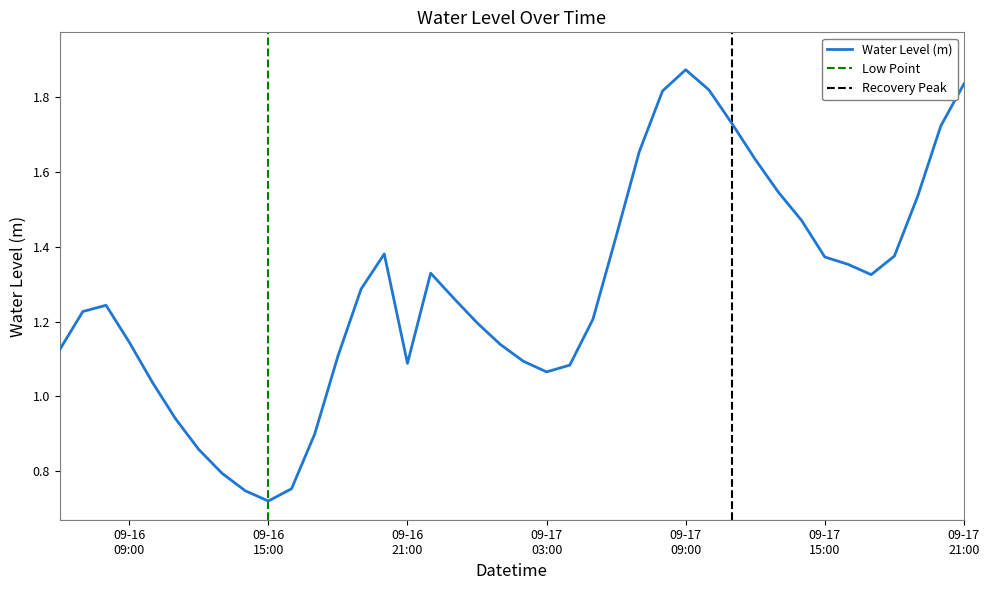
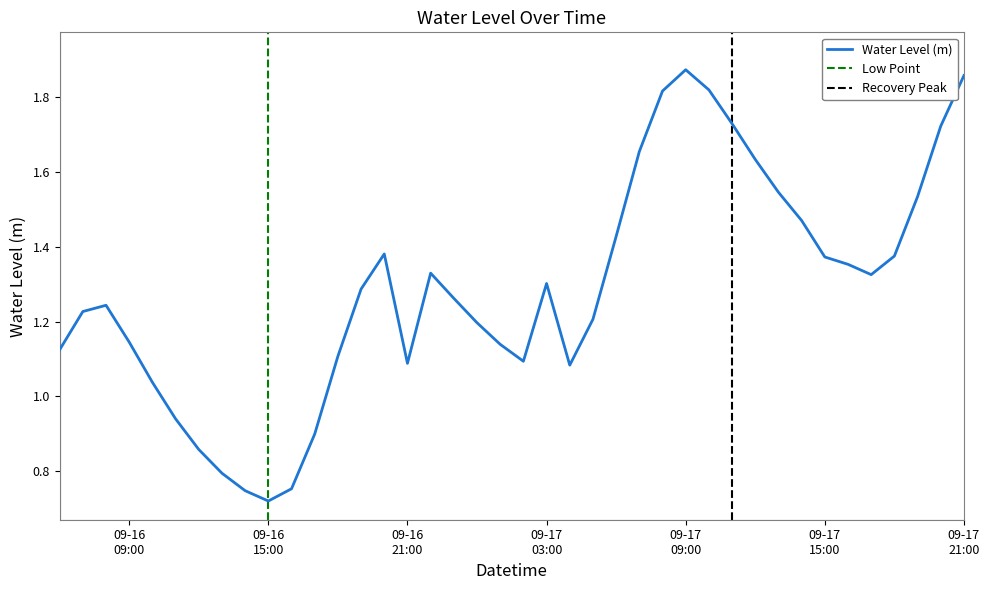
  {
    "09-16 09:00": 1.15,
    "09-16 15:00": 0.72,
    "09-16 21:00": 1.09,
-   "09-17 03:00": 1.07,
+   "09-17 03:00": 1.30,
    "09-17 09:00": 1.87,
    "09-17 15:00": 1.37,
-   "09-17 21:00": 1.84
+   "09-17 21:00": 1.86
  }
